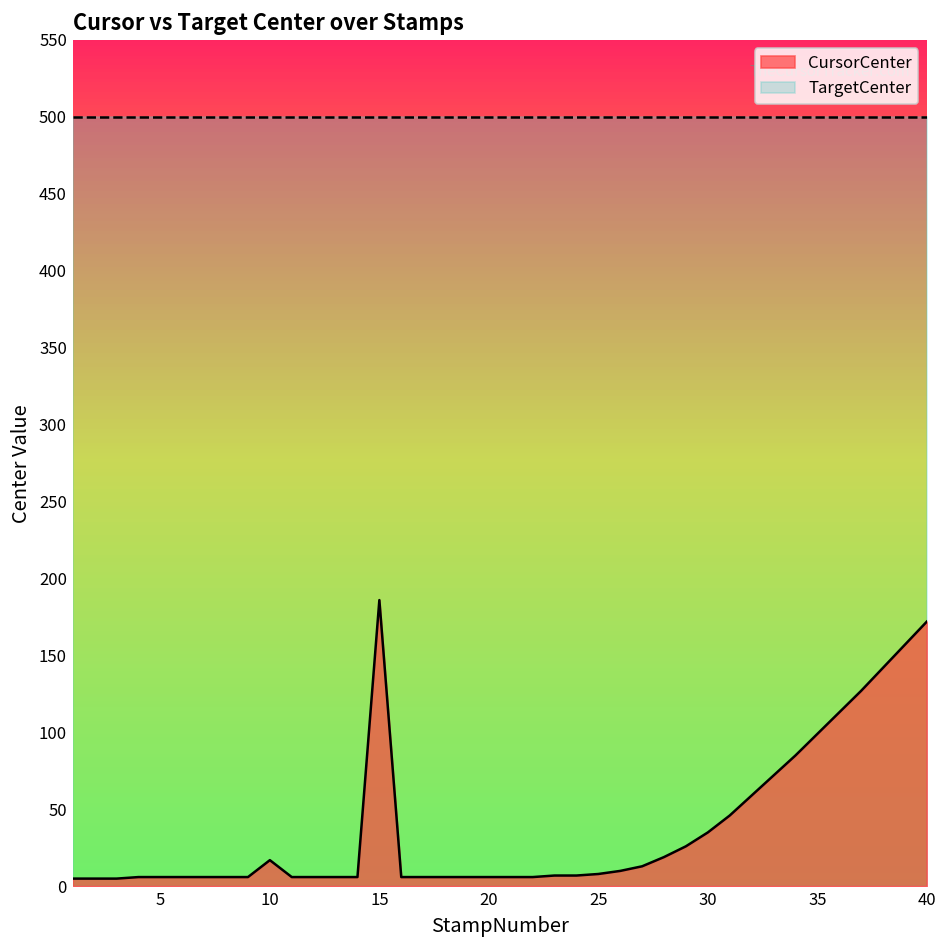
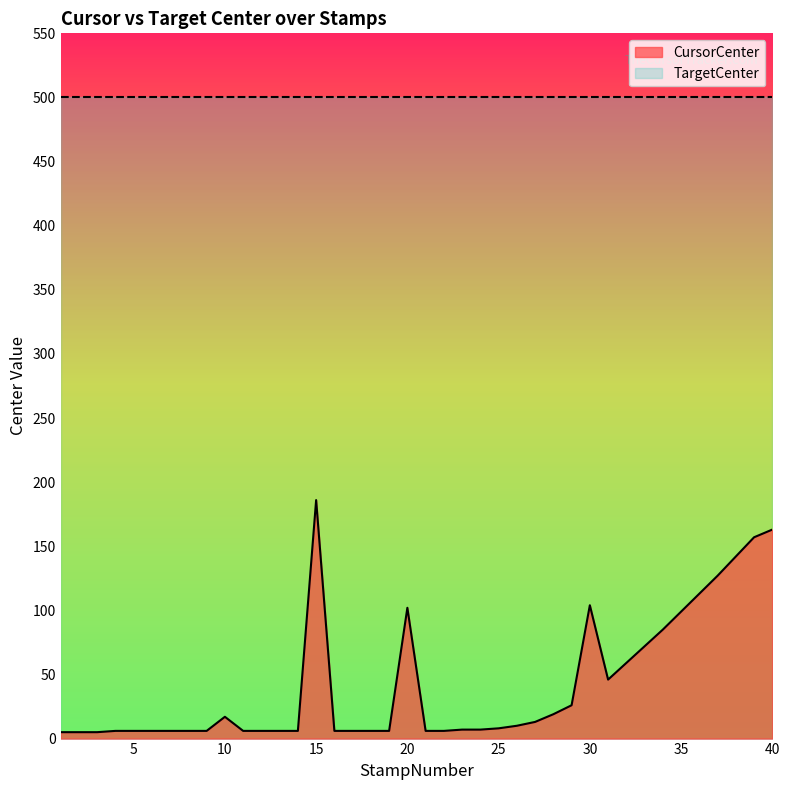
  {
    "CursorCenter": {
      "5": 6,
      "10": 17,
      "15": 186,
-     "20": 6,
+     "20": 102,
      "25": 8,
-     "30": 35,
+     "30": 104,
      "35": 99,
-     "40": 172
+     "40": 163
    },
    "TargetCenter": {
      "5": 500,
      "10": 500,
      "15": 500,
      "20": 500,
      "25": 500,
      "30": 500,
      "35": 500,
      "40": 500
    }
  }
